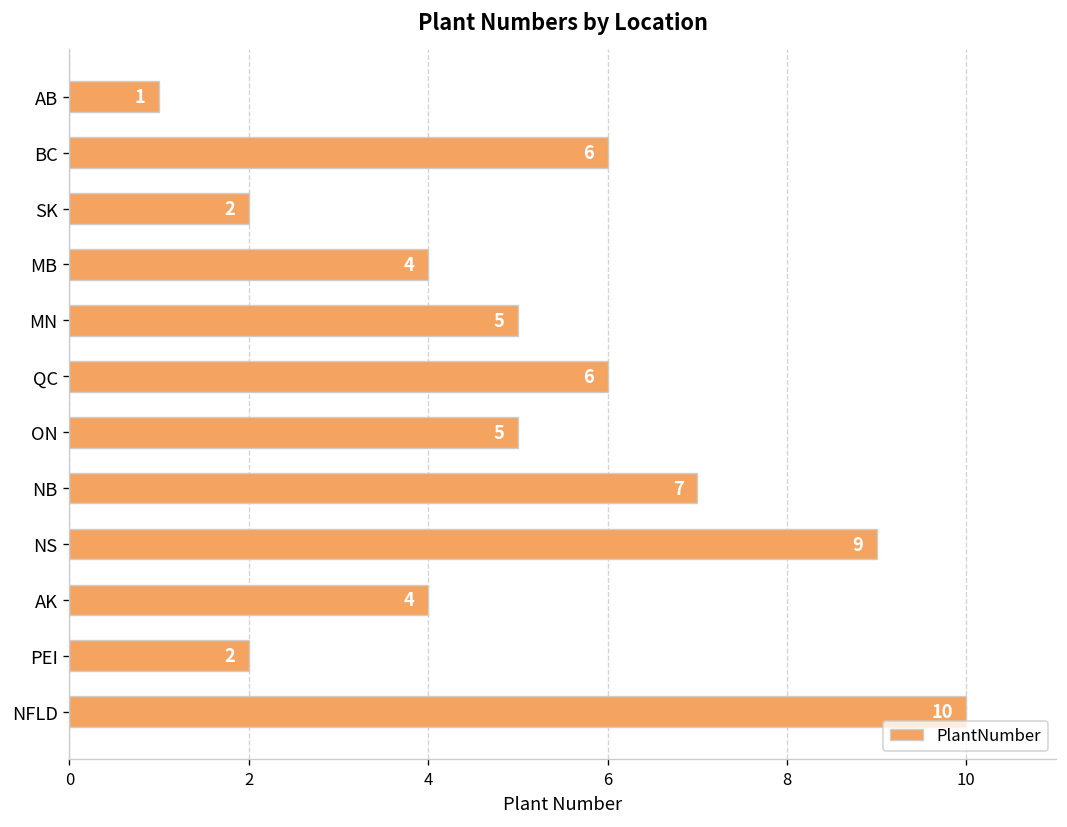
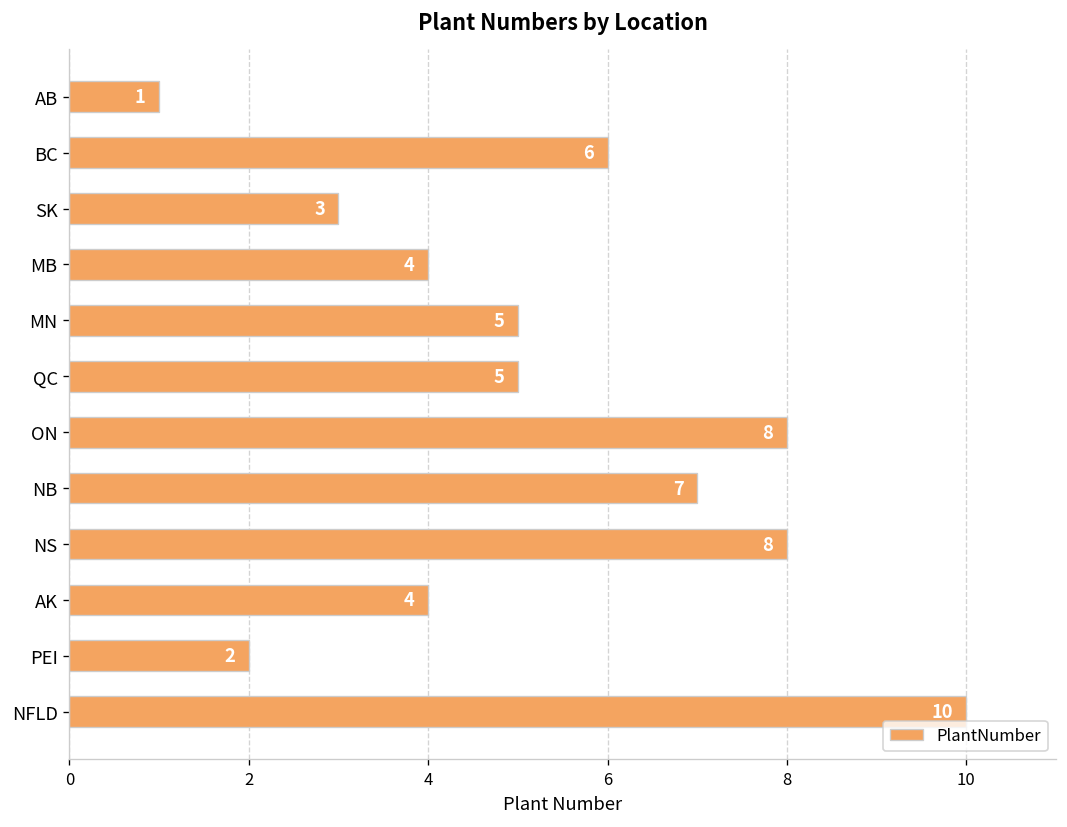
  {
    "AB": 1,
    "BC": 6,
-   "SK": 2,
+   "SK": 3,
    "MB": 4,
    "MN": 5,
-   "QC": 6,
-   "ON": 5,
+   "QC": 5,
+   "ON": 8,
    "NB": 7,
-   "NS": 9,
+   "NS": 8,
    "AK": 4,
    "PEI": 2
  }
